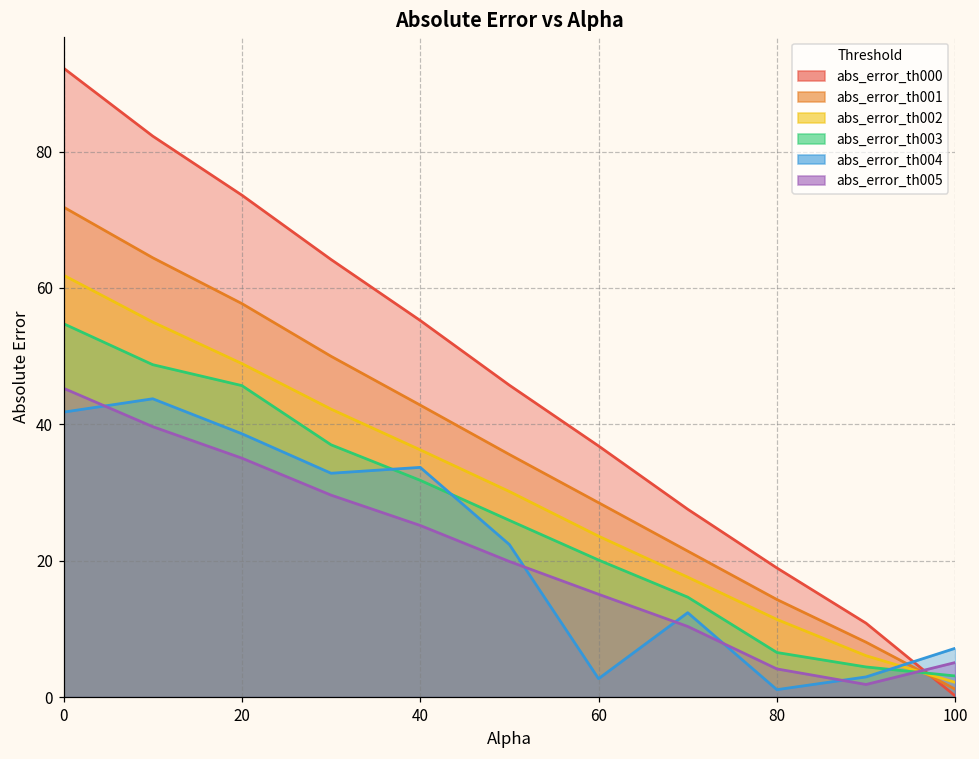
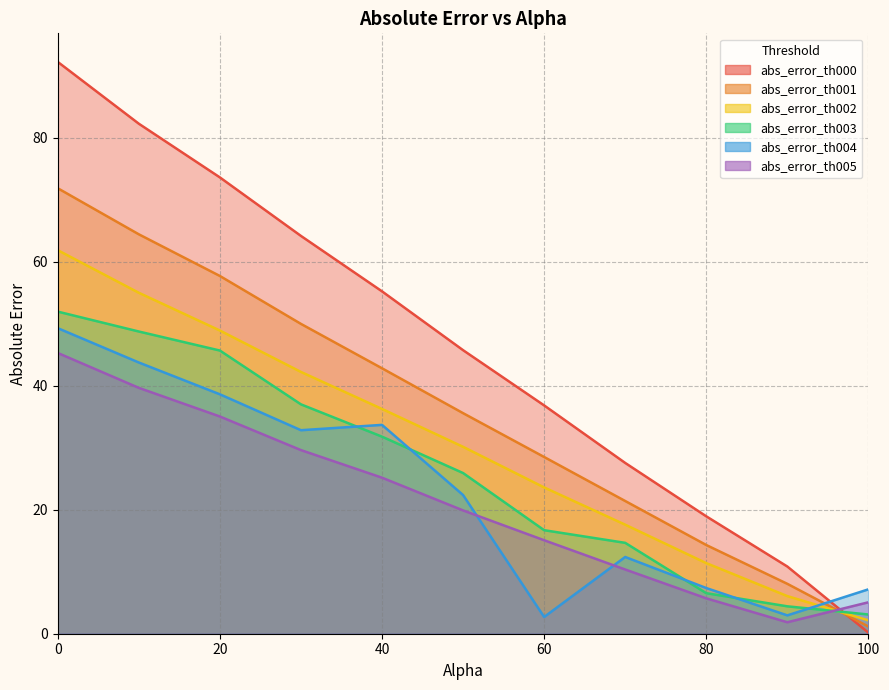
  {
    "abs_error_th003": {
-     "0": 55,
+     "0": 52,
      "20": 46,
      "40": 32,
-     "60": 20,
+     "60": 17,
      "80": 7,
      "100": 3
    },
    "abs_error_th004": {
-     "0": 42,
+     "0": 49,
      "20": 39,
      "40": 34,
      "60": 3,
-     "80": 1,
+     "80": 7,
      "100": 7
    },
    "abs_error_th005": {
      "0": 45,
      "20": 35,
      "40": 25,
      "60": 15,
-     "80": 4,
+     "80": 6,
      "100": 5
    }
  }
